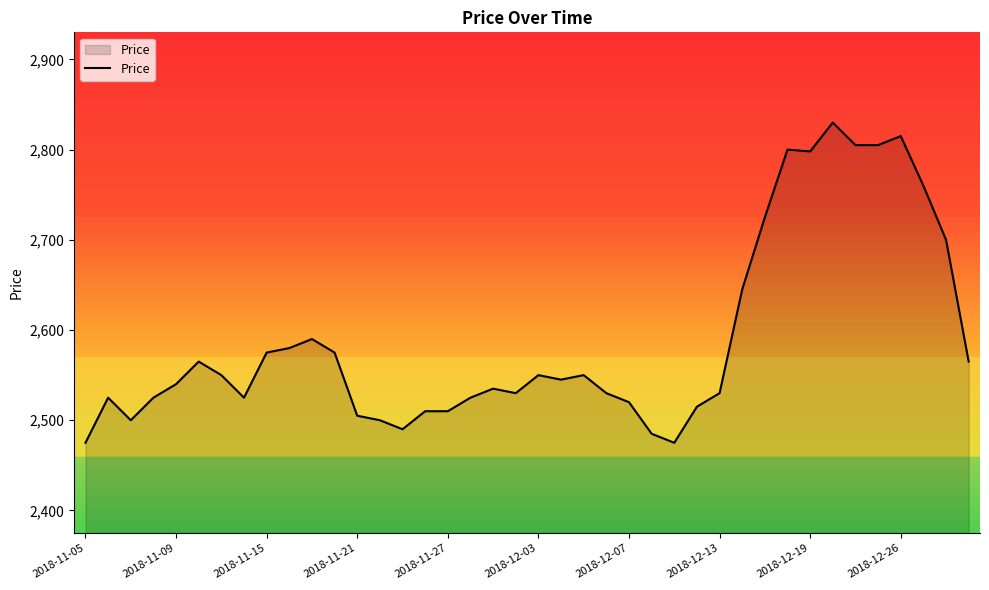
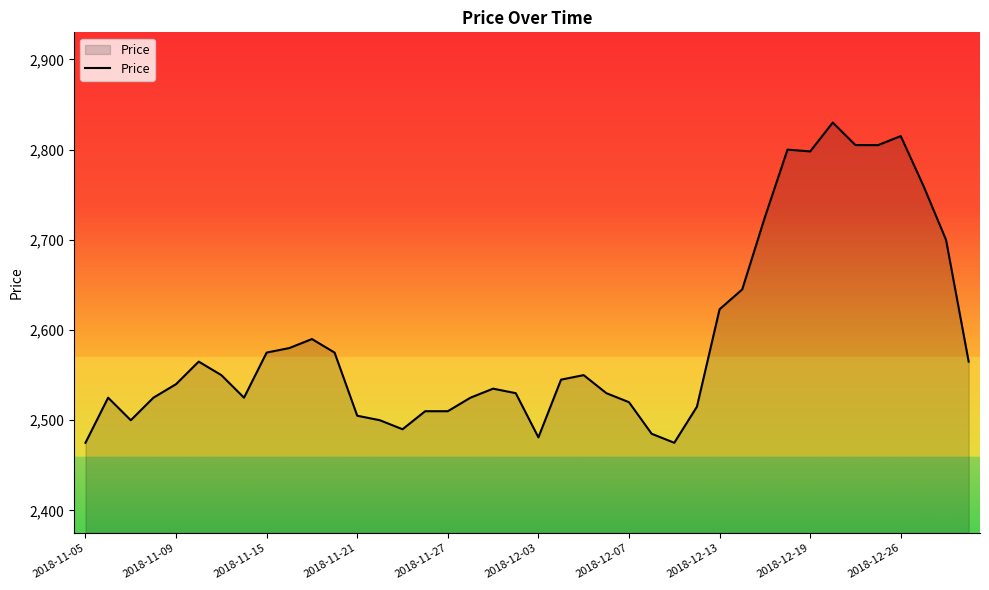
  {
    "2018-11-05": "2,480",
    "2018-11-09": "2,540",
    "2018-11-15": "2,580",
    "2018-11-21": "2,510",
    "2018-11-27": "2,510",
-   "2018-12-03": "2,550",
+   "2018-12-03": "2,480",
    "2018-12-07": "2,520",
-   "2018-12-13": "2,530",
+   "2018-12-13": "2,620",
    "2018-12-19": "2,800",
    "2018-12-26": "2,820"
  }
